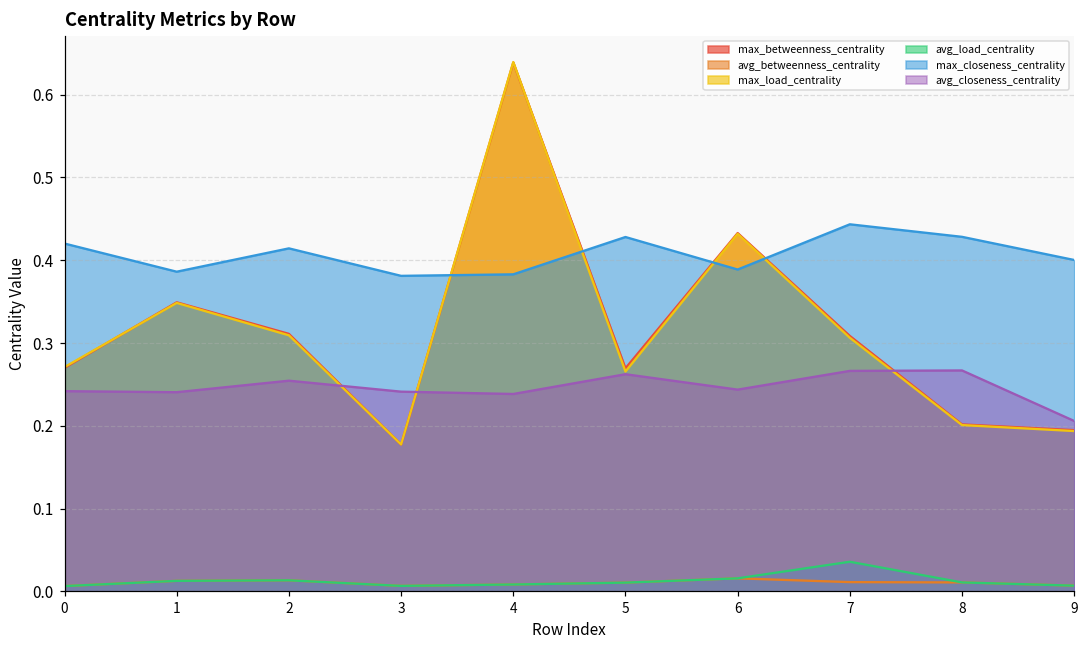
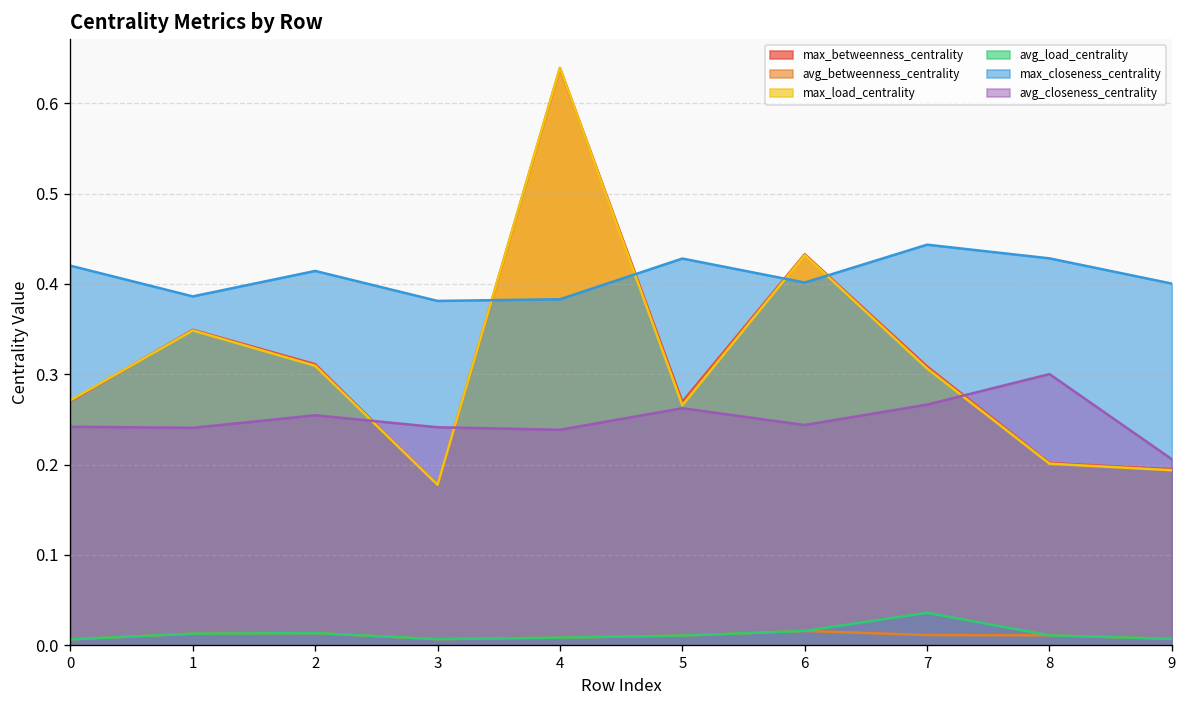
  {
    "avg_load_centrality": {
      "7": 0.04
    },
    "max_closeness_centrality": {
      "0": 0.42,
      "1": 0.39,
      "2": 0.41,
      "3": 0.38,
      "4": 0.38,
      "5": 0.43,
-     "6": 0.39,
+     "6": 0.40,
      "7": 0.44,
      "8": 0.43,
      "9": 0.40
    },
    "avg_closeness_centrality": {
      "0": 0.24,
      "1": 0.24,
      "2": 0.25,
      "3": 0.24,
      "4": 0.24,
      "6": 0.24,
      "7": 0.27,
-     "8": 0.27,
+     "8": 0.30,
      "9": 0.21
    }
  }
